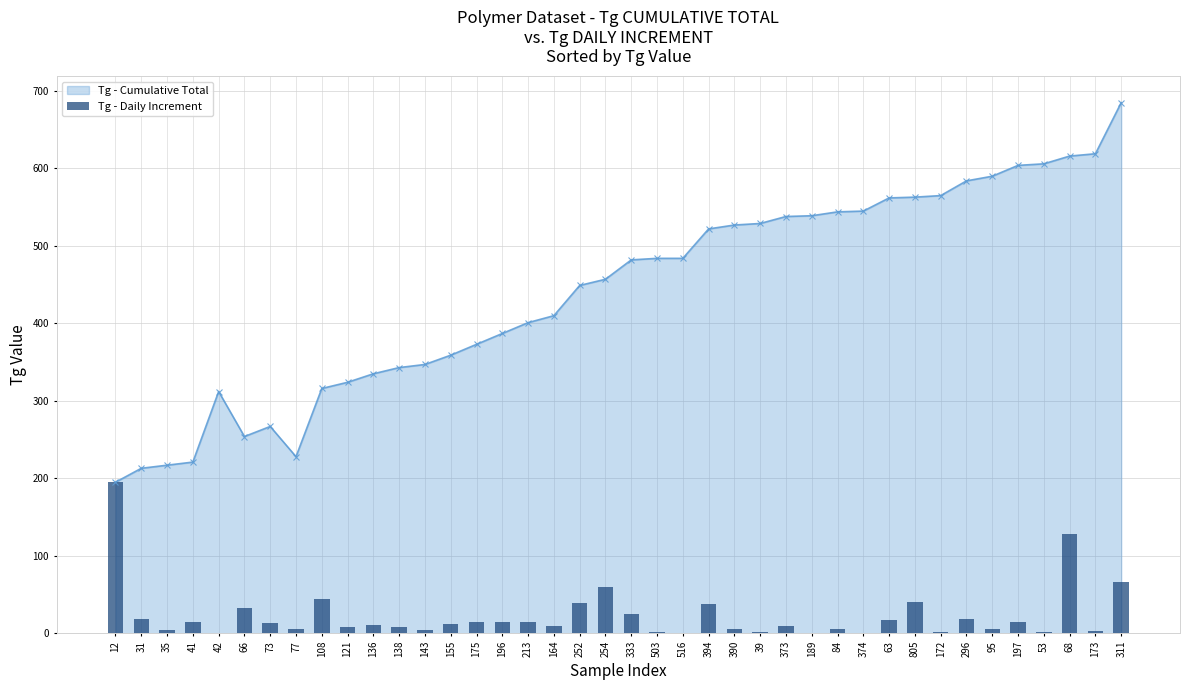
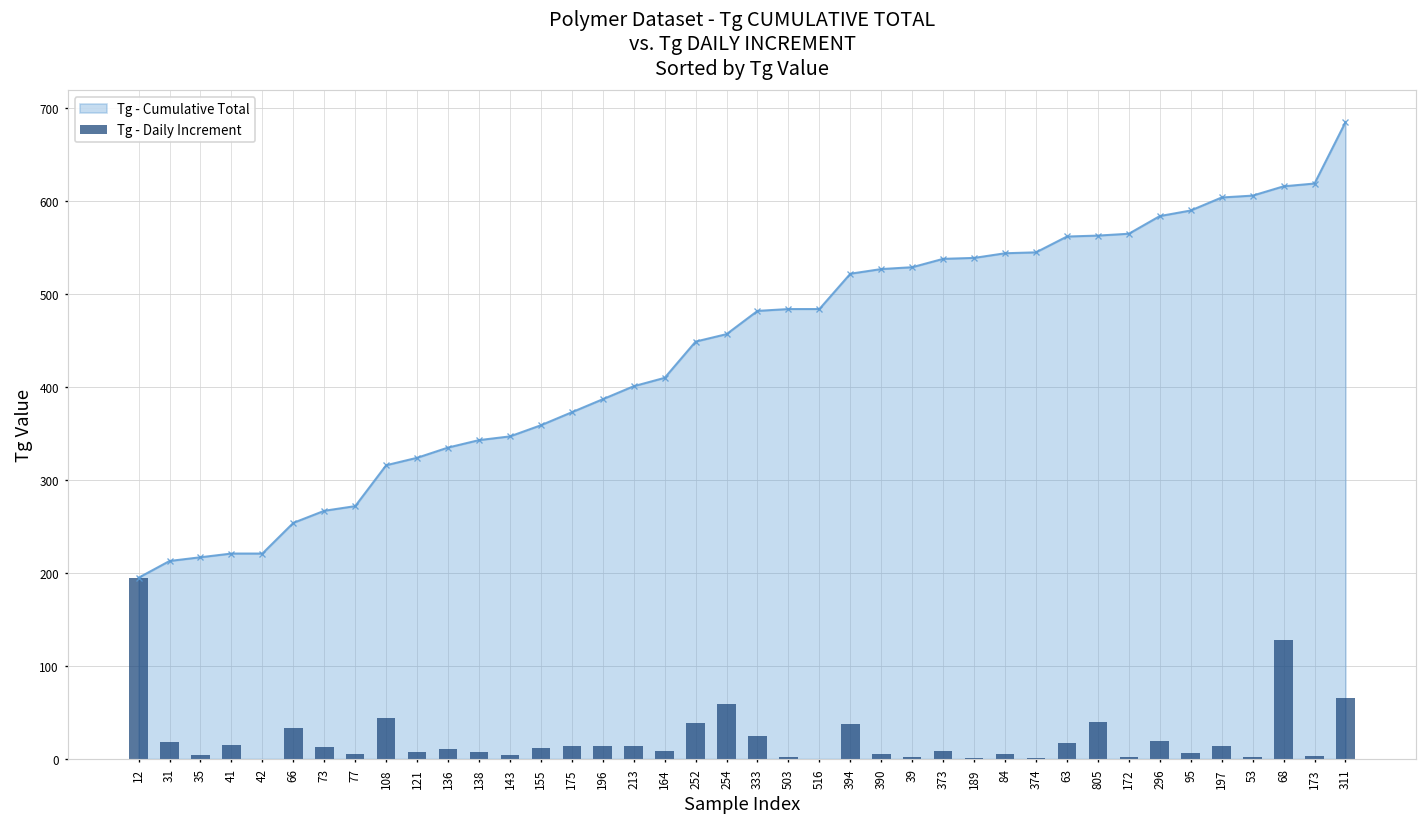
  {
    "Tg - Cumulative Total": {
      "12": 200,
      "31": 210,
      "35": 220,
      "41": 220,
-     "42": 310,
+     "42": 220,
      "66": 250,
      "73": 270,
-     "77": 230,
+     "77": 270,
      "108": 320,
      "121": 320,
      "136": 340,
      "138": 340,
      "143": 350,
      "155": 360,
      "175": 370,
      "196": 390,
      "213": 400,
      "164": 410,
      "252": 450,
      "254": 460,
      "333": 480,
      "503": 480,
      "516": 480,
      "394": 520,
      "390": 530,
      "39": 530,
      "373": 540,
      "189": 540,
      "84": 540,
      "374": 550,
      "63": 560,
      "805": 560,
      "172": 570,
      "296": 580,
      "95": 590,
      "197": 600,
      "53": 610,
      "68": 620,
      "173": 620,
      "311": 690
    },
    "Tg - Daily Increment": {
      "12": 200,
      "31": 20,
      "35": 0,
      "41": 10,
      "42": 0,
      "66": 30,
      "73": 10,
      "77": 10,
      "108": 40,
      "121": 10,
      "136": 10,
      "138": 10,
      "143": 0,
      "155": 10,
      "175": 10,
      "196": 10,
      "213": 10,
      "164": 10,
      "252": 40,
      "254": 60,
      "333": 30,
      "516": 0,
      "394": 40,
      "390": 10,
      "373": 10,
      "84": 10,
      "63": 20,
      "805": 40,
      "296": 20,
      "95": 10,
      "197": 10,
      "68": 130,
      "311": 70
    }
  }
